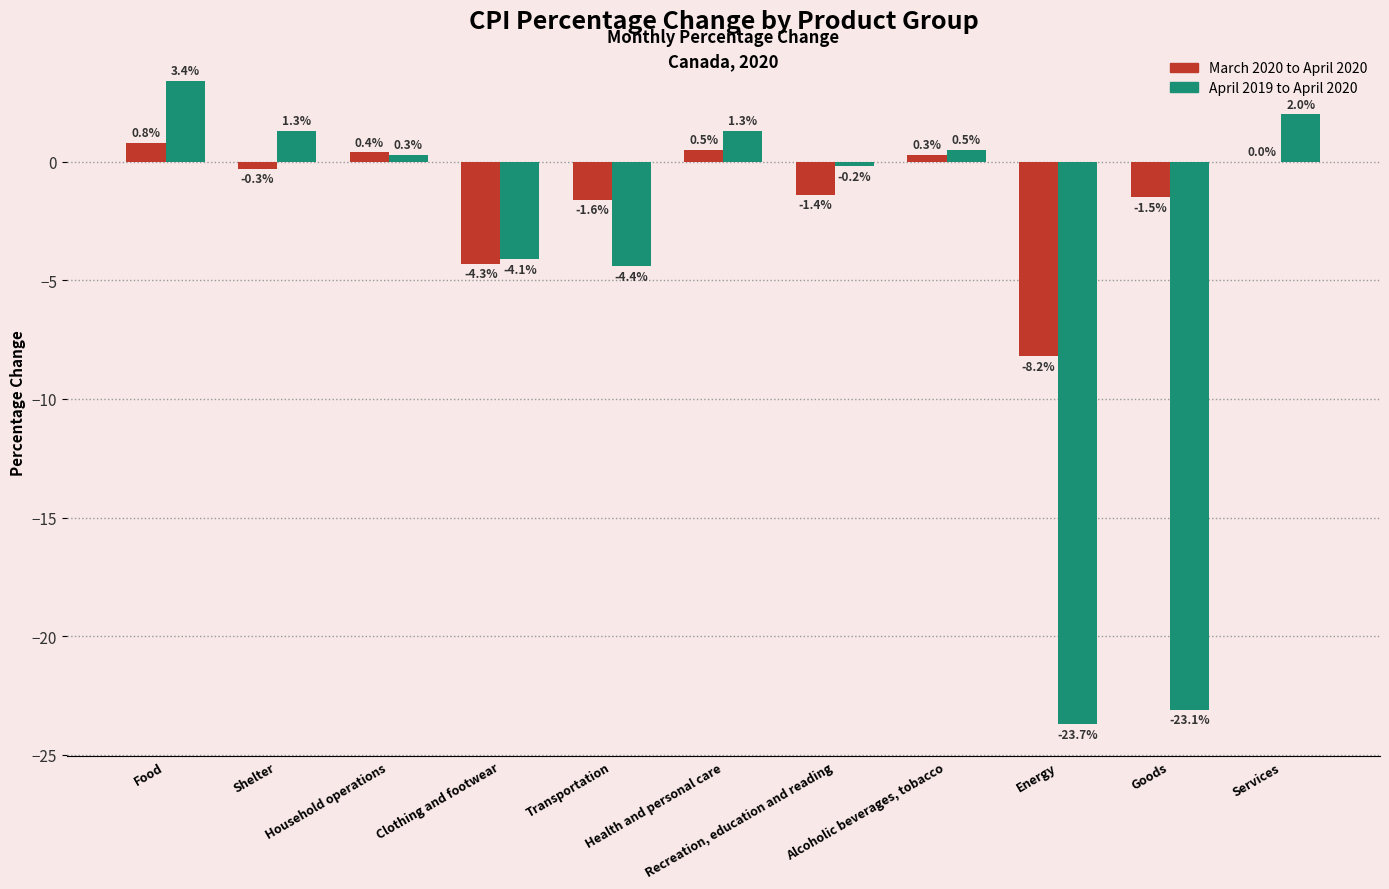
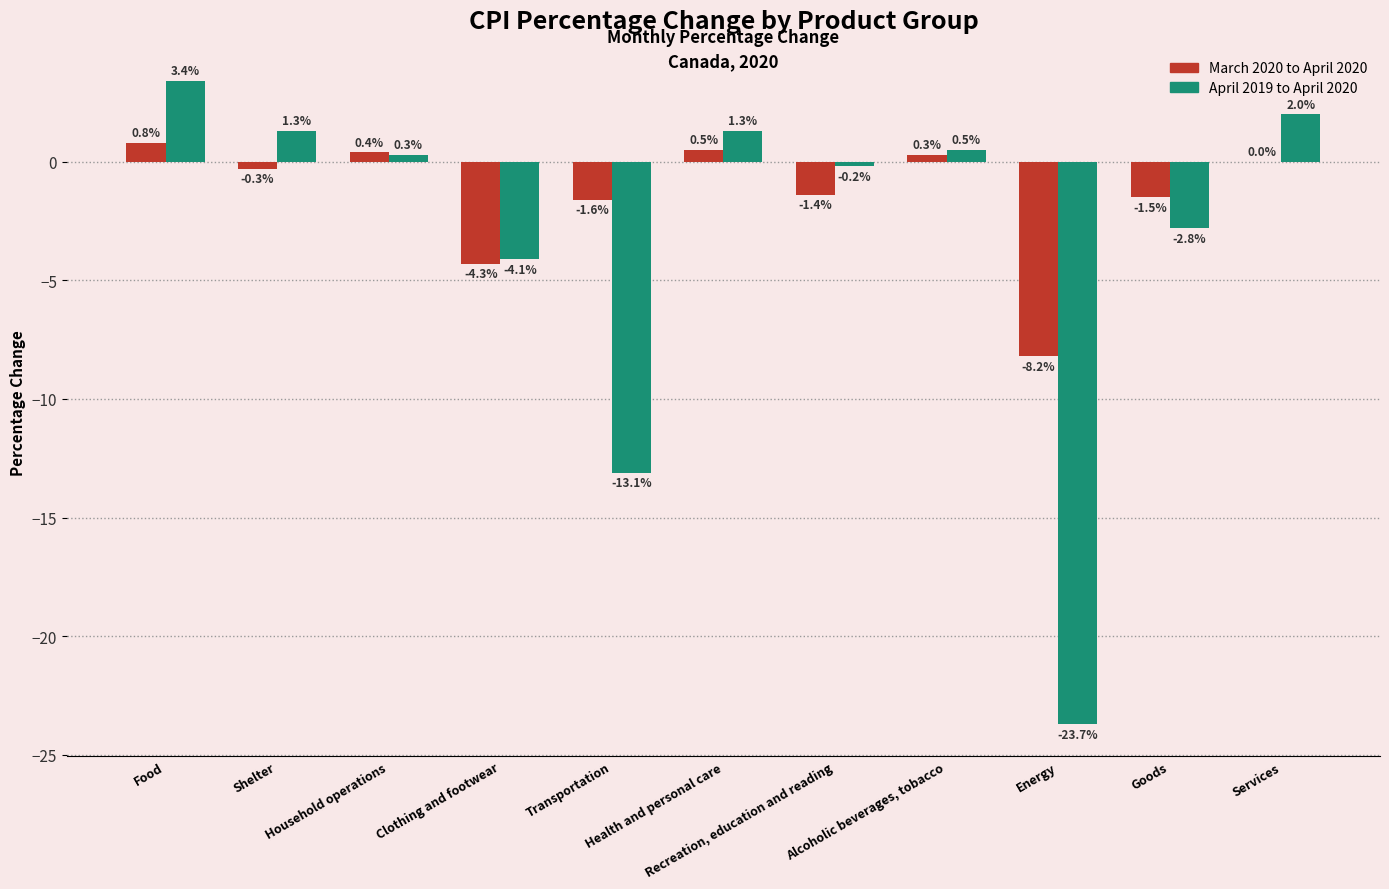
  {
    "March 2020 to April 2020": {
      "Food": "0.8%",
      "Shelter": "-0.3%",
      "Household operations": "0.4%",
      "Clothing and footwear": "-4.3%",
      "Transportation": "-1.6%",
      "Health and personal care": "0.5%",
      "Recreation, education and reading": "-1.4%",
      "Alcoholic beverages, tobacco": "0.3%",
      "Energy": "-8.2%",
      "Goods": "-1.5%",
      "Services": "0.0%"
    },
    "April 2019 to April 2020": {
      "Food": "3.4%",
      "Shelter": "1.3%",
      "Household operations": "0.3%",
      "Clothing and footwear": "-4.1%",
-     "Transportation": "-4.4%",
+     "Transportation": "-13.1%",
      "Health and personal care": "1.3%",
      "Recreation, education and reading": "-0.2%",
      "Alcoholic beverages, tobacco": "0.5%",
      "Energy": "-23.7%",
-     "Goods": "-23.1%",
+     "Goods": "-2.8%",
      "Services": "2.0%"
    }
  }
